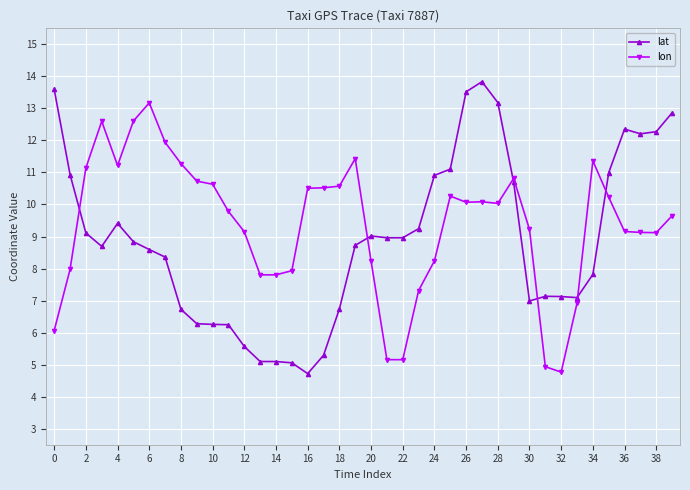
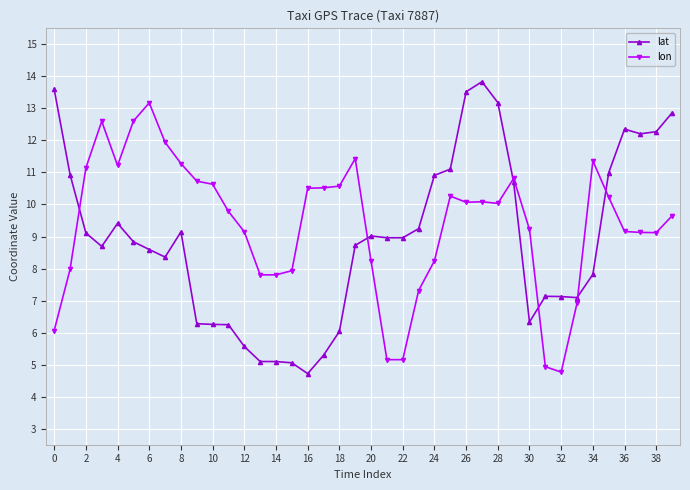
  {
    "lat": {
      "0": 13.6,
      "2": 9.1,
      "4": 9.4,
      "6": 8.6,
-     "8": 6.7,
+     "8": 9.1,
      "10": 6.3,
      "12": 5.6,
      "14": 5.1,
      "16": 4.7,
-     "18": 6.7,
+     "18": 6.0,
      "20": 9.0,
      "22": 9.0,
      "24": 10.9,
      "26": 13.5,
      "28": 13.2,
-     "30": 7.0,
+     "30": 6.3,
      "32": 7.1,
      "34": 7.8,
      "36": 12.4,
      "38": 12.3
    },
    "lon": {
      "0": 6.1,
      "2": 11.1,
      "4": 11.2,
      "6": 13.2,
      "8": 11.3,
      "10": 10.6,
      "12": 9.1,
      "14": 7.8,
      "16": 10.5,
      "18": 10.6,
      "20": 8.2,
      "22": 5.2,
      "24": 8.2,
      "26": 10.1,
      "28": 10.0,
      "30": 9.2,
      "32": 4.8,
      "34": 11.4,
      "36": 9.2,
      "38": 9.1
    }
  }
